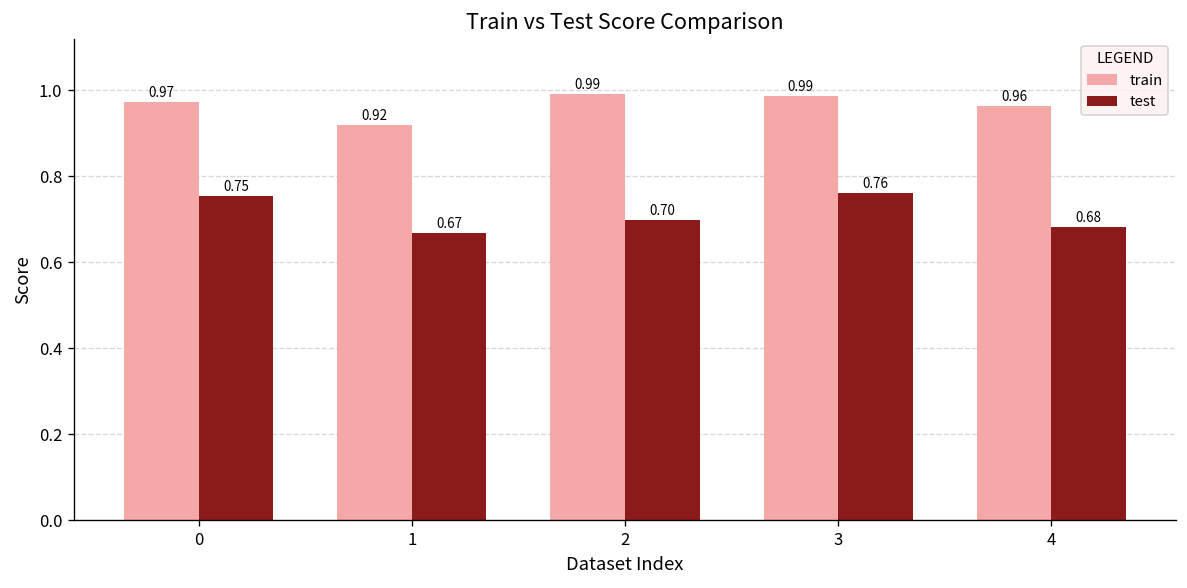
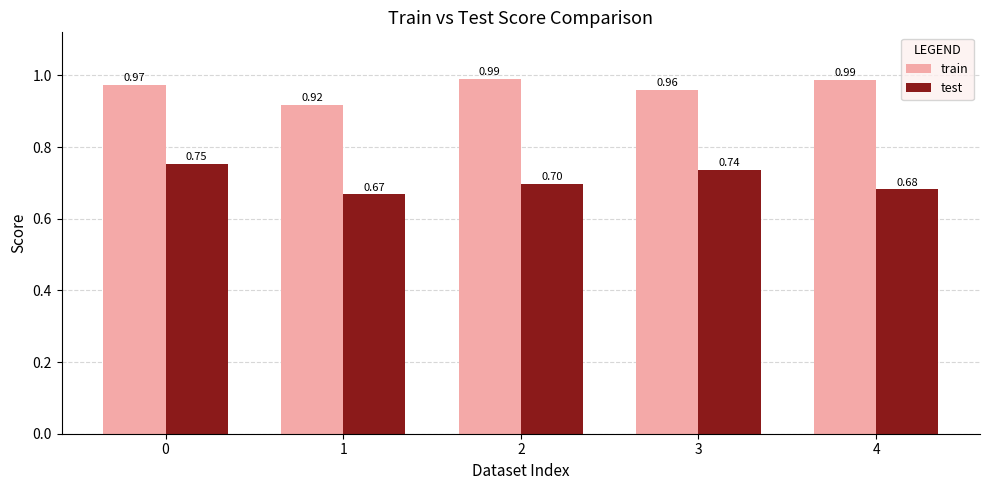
  {
    "train": {
      "0": 0.97,
      "1": 0.92,
      "2": 0.99,
-     "3": 0.99,
-     "4": 0.96
+     "3": 0.96,
+     "4": 0.99
    },
    "test": {
      "0": 0.75,
      "1": 0.67,
      "2": 0.70,
-     "3": 0.76,
+     "3": 0.74,
      "4": 0.68
    }
  }
